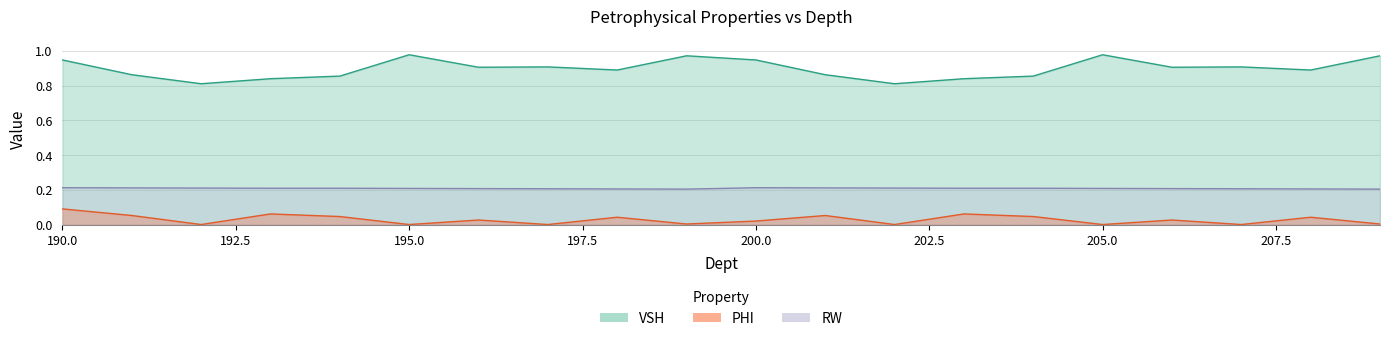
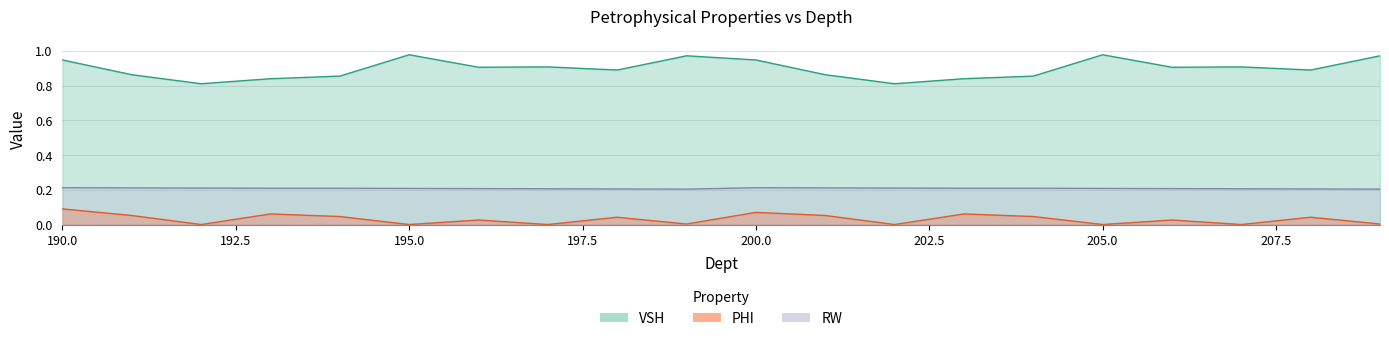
  {
    "PHI": {
      "190.0": 0.09,
      "195.0": 0.00,
-     "200.0": 0.02,
+     "200.0": 0.07,
      "205.0": 0.00
    }
  }
